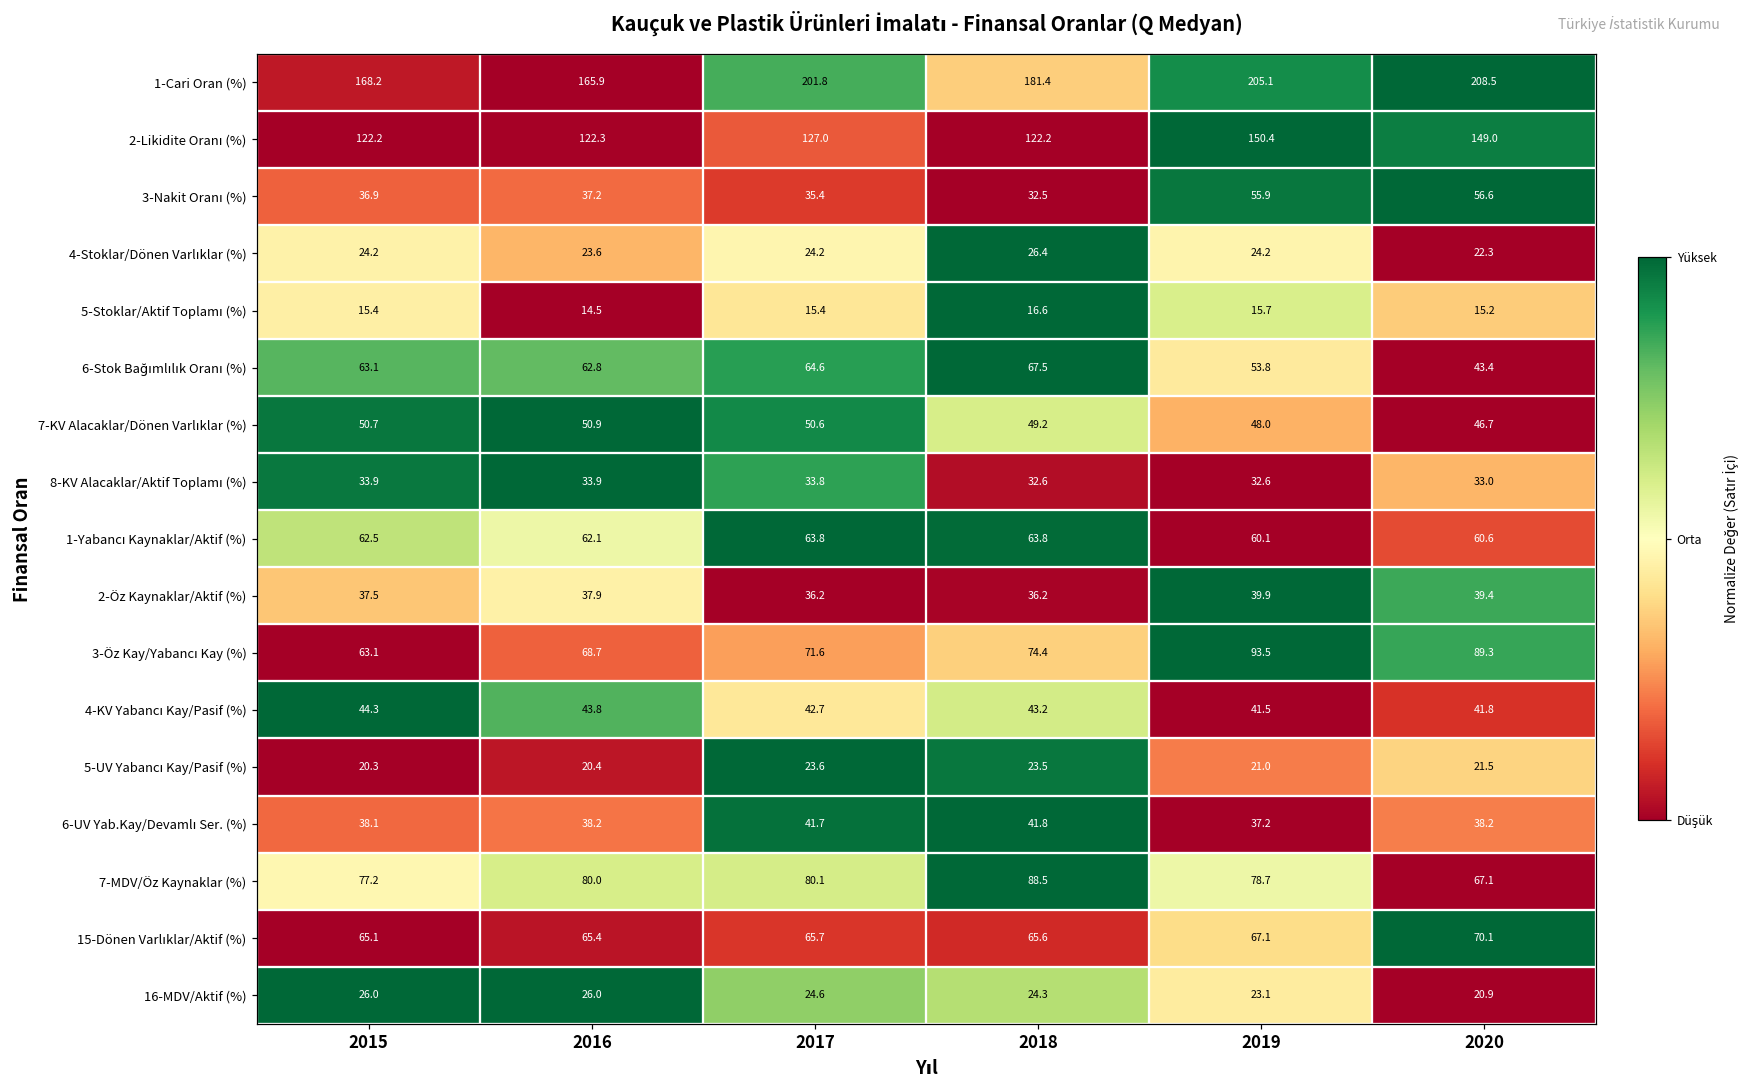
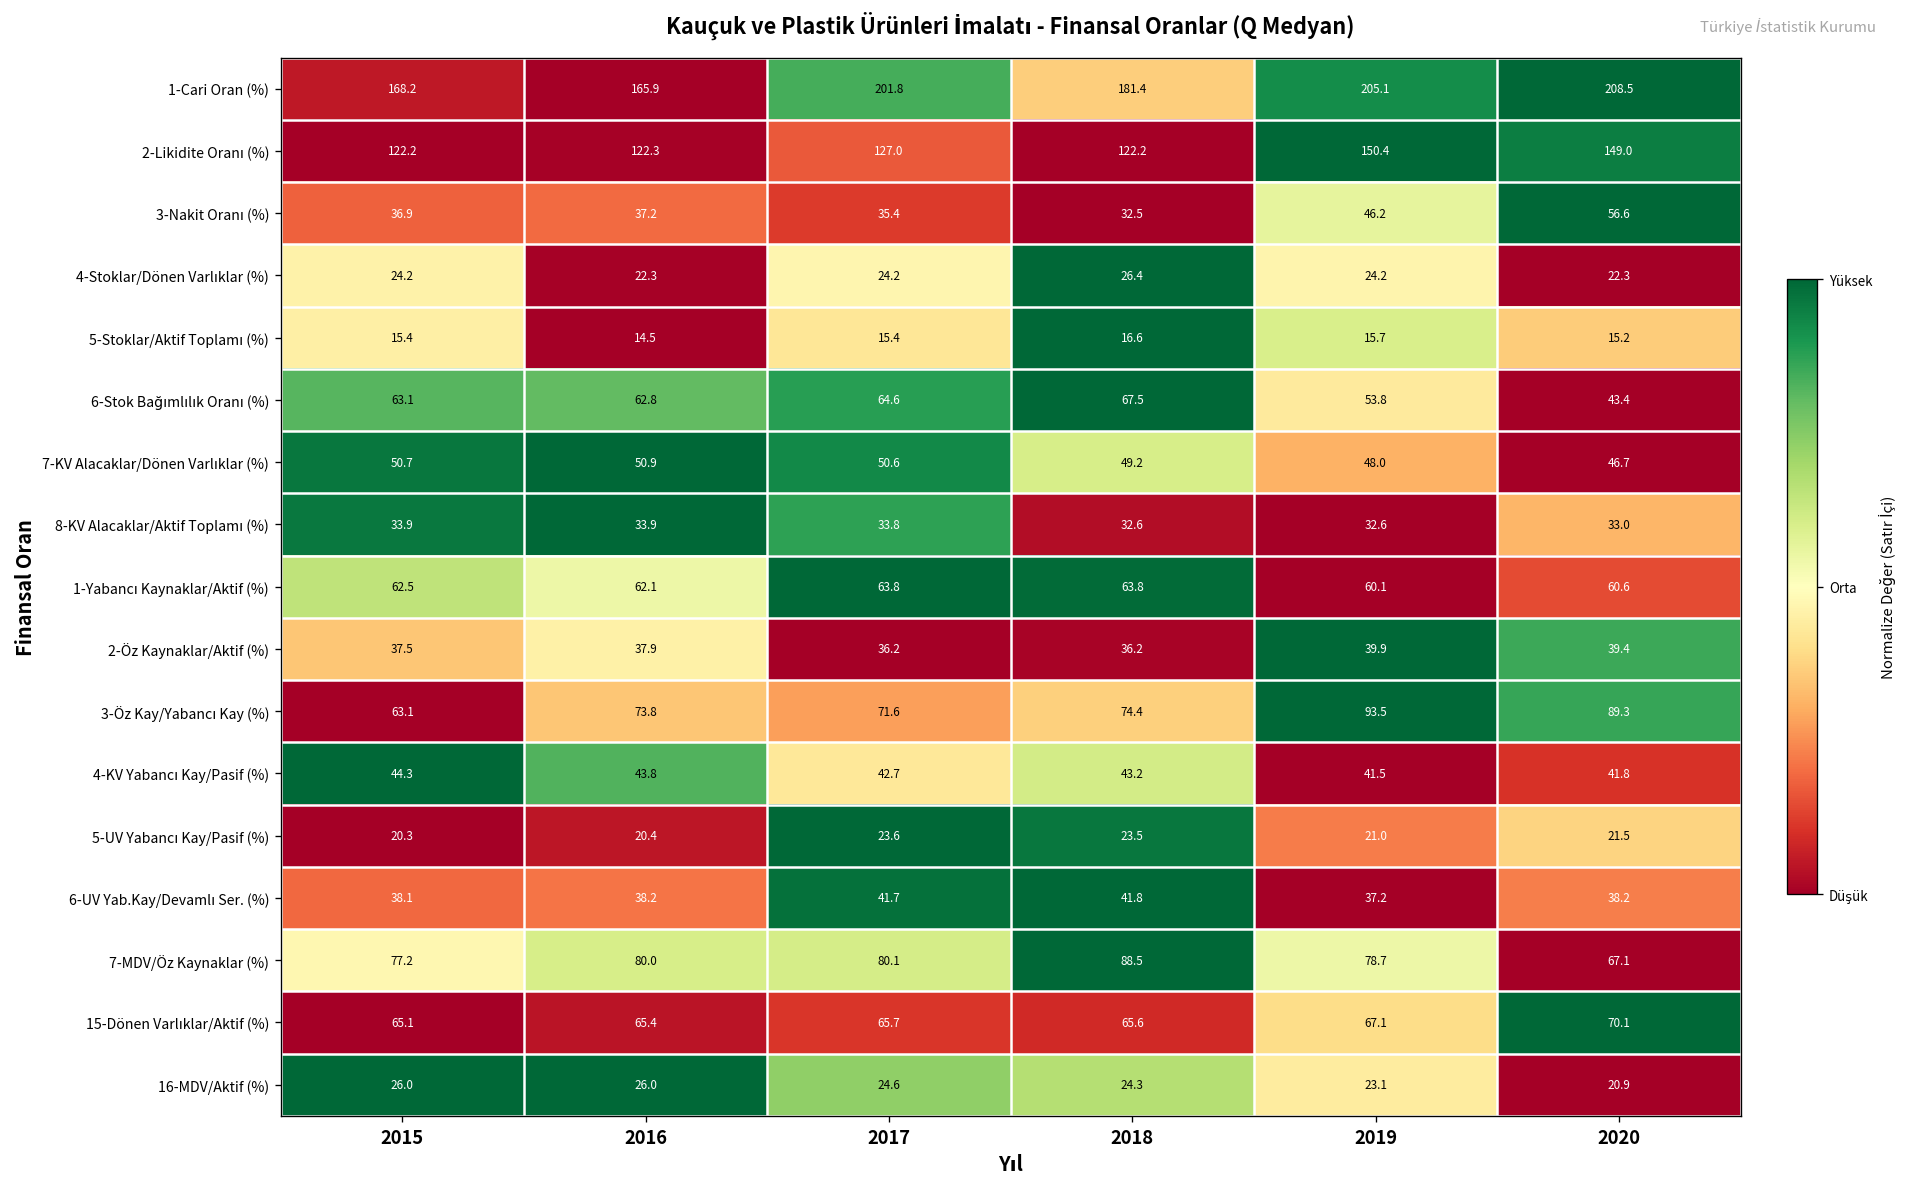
  {
    "1-Cari Oran (%)": {
      "2015": 168.2,
      "2016": 165.9,
      "2017": 201.8,
      "2018": 181.4,
      "2019": 205.1,
      "2020": 208.5
    },
    "2-Likidite Oranı (%)": {
      "2015": 122.2,
      "2016": 122.3,
      "2017": 127.0,
      "2018": 122.2,
      "2019": 150.4,
      "2020": 149.0
    },
    "3-Nakit Oranı (%)": {
      "2015": 36.9,
      "2016": 37.2,
      "2017": 35.4,
      "2018": 32.5,
-     "2019": 55.9,
+     "2019": 46.2,
      "2020": 56.6
    },
    "4-Stoklar/Dönen Varlıklar (%)": {
      "2015": 24.2,
-     "2016": 23.6,
+     "2016": 22.3,
      "2017": 24.2,
      "2018": 26.4,
      "2019": 24.2,
      "2020": 22.3
    },
    "5-Stoklar/Aktif Toplamı (%)": {
      "2015": 15.4,
      "2016": 14.5,
      "2017": 15.4,
      "2018": 16.6,
      "2019": 15.7,
      "2020": 15.2
    },
    "6-Stok Bağımlılık Oranı (%)": {
      "2015": 63.1,
      "2016": 62.8,
      "2017": 64.6,
      "2018": 67.5,
      "2019": 53.8,
      "2020": 43.4
    },
    "7-KV Alacaklar/Dönen Varlıklar (%)": {
      "2015": 50.7,
      "2016": 50.9,
      "2017": 50.6,
      "2018": 49.2,
      "2019": 48.0,
      "2020": 46.7
    },
    "8-KV Alacaklar/Aktif Toplamı (%)": {
      "2015": 33.9,
      "2016": 33.9,
      "2017": 33.8,
      "2018": 32.6,
      "2019": 32.6,
      "2020": 33.0
    },
    "1-Yabancı Kaynaklar/Aktif (%)": {
      "2015": 62.5,
      "2016": 62.1,
      "2017": 63.8,
      "2018": 63.8,
      "2019": 60.1,
      "2020": 60.6
    },
    "2-Öz Kaynaklar/Aktif (%)": {
      "2015": 37.5,
      "2016": 37.9,
      "2017": 36.2,
      "2018": 36.2,
      "2019": 39.9,
      "2020": 39.4
    },
    "3-Öz Kay/Yabancı Kay (%)": {
      "2015": 63.1,
-     "2016": 68.7,
+     "2016": 73.8,
      "2017": 71.6,
      "2018": 74.4,
      "2019": 93.5,
      "2020": 89.3
    },
    "4-KV Yabancı Kay/Pasif (%)": {
      "2015": 44.3,
      "2016": 43.8,
      "2017": 42.7,
      "2018": 43.2,
      "2019": 41.5,
      "2020": 41.8
    },
    "5-UV Yabancı Kay/Pasif (%)": {
      "2015": 20.3,
      "2016": 20.4,
      "2017": 23.6,
      "2018": 23.5,
      "2019": 21.0,
      "2020": 21.5
    },
    "6-UV Yab.Kay/Devamlı Ser. (%)": {
      "2015": 38.1,
      "2016": 38.2,
      "2017": 41.7,
      "2018": 41.8,
      "2019": 37.2,
      "2020": 38.2
    },
    "7-MDV/Öz Kaynaklar (%)": {
      "2015": 77.2,
      "2016": 80.0,
      "2017": 80.1,
      "2018": 88.5,
      "2019": 78.7,
      "2020": 67.1
    },
    "15-Dönen Varlıklar/Aktif (%)": {
      "2015": 65.1,
      "2016": 65.4,
      "2017": 65.7,
      "2018": 65.6,
      "2019": 67.1,
      "2020": 70.1
    },
    "16-MDV/Aktif (%)": {
      "2015": 26.0,
      "2016": 26.0,
      "2017": 24.6,
      "2018": 24.3,
      "2019": 23.1,
      "2020": 20.9
    }
  }
